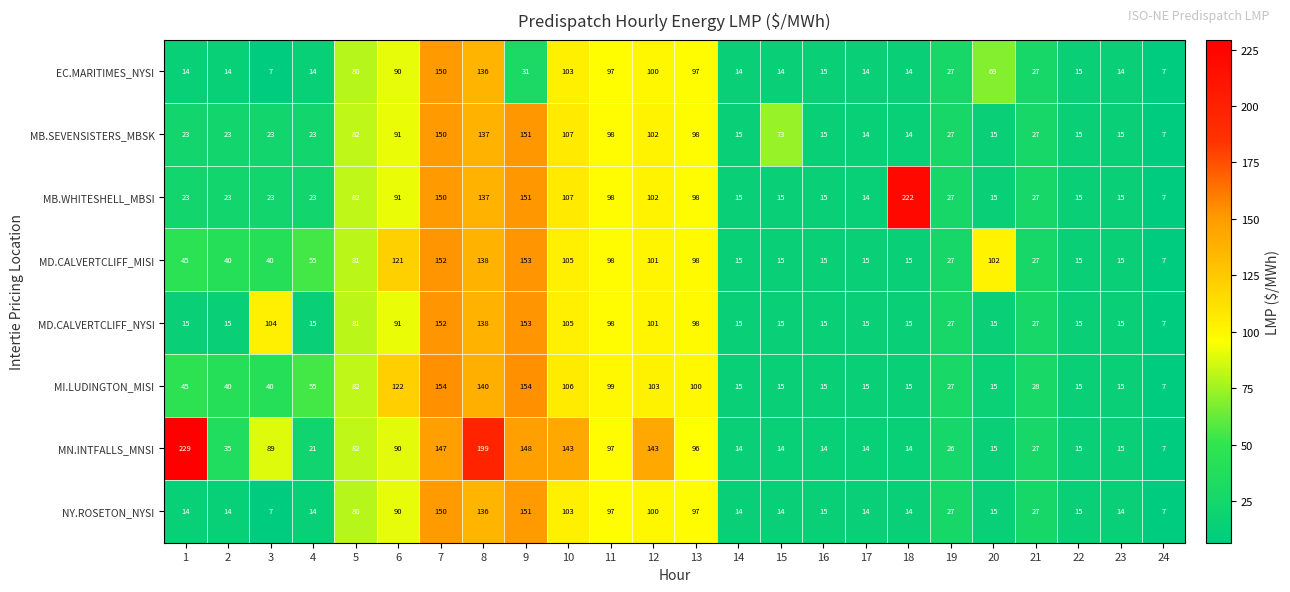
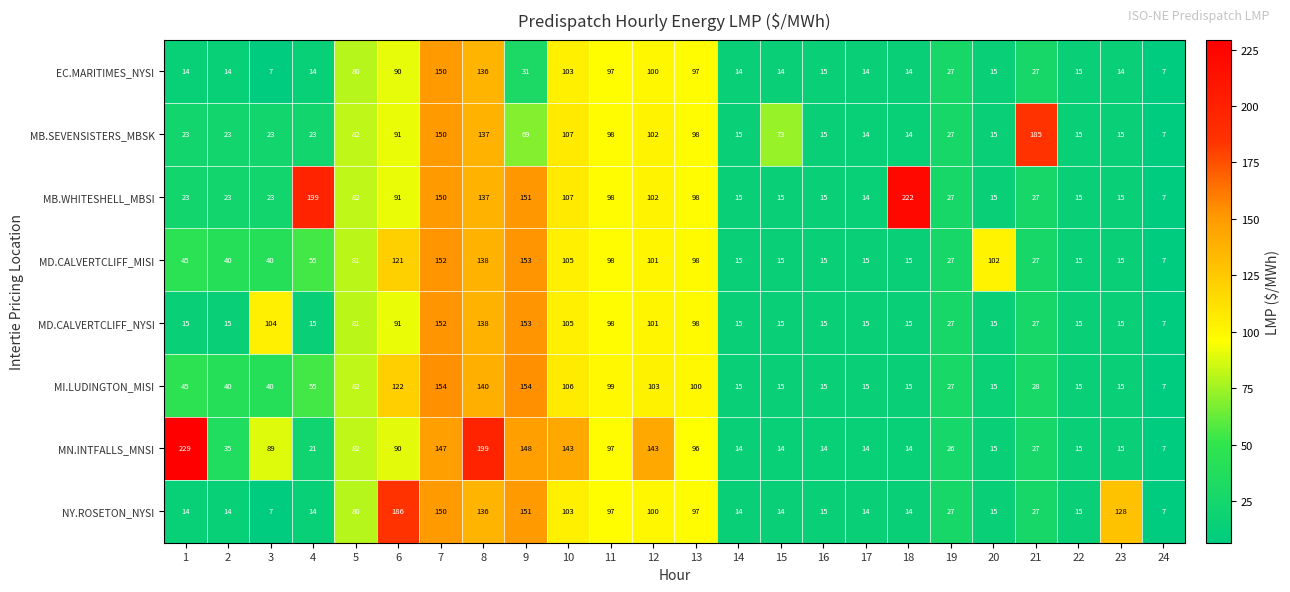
  {
    "EC.MARITIMES_NYSI": {
      "1": 14,
      "2": 14,
      "3": 7,
      "4": 14,
      "5": 80,
      "6": 90,
      "7": 150,
      "8": 136,
      "9": 31,
      "10": 103,
      "11": 97,
      "12": 100,
      "13": 97,
      "14": 14,
      "15": 14,
      "16": 15,
      "17": 14,
      "18": 14,
      "19": 27,
-     "20": 69,
+     "20": 15,
      "21": 27,
      "22": 15,
      "23": 14,
      "24": 7
    },
    "MB.SEVENSISTERS_MBSK": {
      "1": 23,
      "2": 23,
      "3": 23,
      "4": 23,
      "5": 82,
      "6": 91,
      "7": 150,
      "8": 137,
-     "9": 151,
+     "9": 69,
      "10": 107,
      "11": 98,
      "12": 102,
      "13": 98,
      "14": 15,
      "15": 73,
      "16": 15,
      "17": 14,
      "18": 14,
      "19": 27,
      "20": 15,
-     "21": 27,
+     "21": 185,
      "22": 15,
      "23": 15,
      "24": 7
    },
    "MB.WHITESHELL_MBSI": {
      "1": 23,
      "2": 23,
      "3": 23,
-     "4": 23,
+     "4": 199,
      "5": 82,
      "6": 91,
      "7": 150,
      "8": 137,
      "9": 151,
      "10": 107,
      "11": 98,
      "12": 102,
      "13": 98,
      "14": 15,
      "15": 15,
      "16": 15,
      "17": 14,
      "18": 222,
      "19": 27,
      "20": 15,
      "21": 27,
      "22": 15,
      "23": 15,
      "24": 7
    },
    "MD.CALVERTCLIFF_MISI": {
      "1": 45,
      "2": 40,
      "3": 40,
      "4": 55,
      "5": 81,
      "6": 121,
      "7": 152,
      "8": 138,
      "9": 153,
      "10": 105,
      "11": 98,
      "12": 101,
      "13": 98,
      "14": 15,
      "15": 15,
      "16": 15,
      "17": 15,
      "18": 15,
      "19": 27,
      "20": 102,
      "21": 27,
      "22": 15,
      "23": 15,
      "24": 7
    },
    "MD.CALVERTCLIFF_NYSI": {
      "1": 15,
      "2": 15,
      "3": 104,
      "4": 15,
      "5": 81,
      "6": 91,
      "7": 152,
      "8": 138,
      "9": 153,
      "10": 105,
      "11": 98,
      "12": 101,
      "13": 98,
      "14": 15,
      "15": 15,
      "16": 15,
      "17": 15,
      "18": 15,
      "19": 27,
      "20": 15,
      "21": 27,
      "22": 15,
      "23": 15,
      "24": 7
    },
    "MI.LUDINGTON_MISI": {
      "1": 45,
      "2": 40,
      "3": 40,
      "4": 55,
      "5": 82,
      "6": 122,
      "7": 154,
      "8": 140,
      "9": 154,
      "10": 106,
      "11": 99,
      "12": 103,
      "13": 100,
      "14": 15,
      "15": 15,
      "16": 15,
      "17": 15,
      "18": 15,
      "19": 27,
      "20": 15,
      "21": 28,
      "22": 15,
      "23": 15,
      "24": 7
    },
    "MN.INTFALLS_MNSI": {
      "1": 229,
      "2": 35,
      "3": 89,
      "4": 21,
      "5": 82,
      "6": 90,
      "7": 147,
      "8": 199,
      "9": 148,
      "10": 143,
      "11": 97,
      "12": 143,
      "13": 96,
      "14": 14,
      "15": 14,
      "16": 14,
      "17": 14,
      "18": 14,
      "19": 26,
      "20": 15,
      "21": 27,
      "22": 15,
      "23": 15,
      "24": 7
    },
    "NY.ROSETON_NYSI": {
      "1": 14,
      "2": 14,
      "3": 7,
      "4": 14,
      "5": 80,
-     "6": 90,
+     "6": 186,
      "7": 150,
      "8": 136,
      "9": 151,
      "10": 103,
      "11": 97,
      "12": 100,
      "13": 97,
      "14": 14,
      "15": 14,
      "16": 15,
      "17": 14,
      "18": 14,
      "19": 27,
      "20": 15,
      "21": 27,
      "22": 15,
-     "23": 14,
+     "23": 128,
      "24": 7
    }
  }
